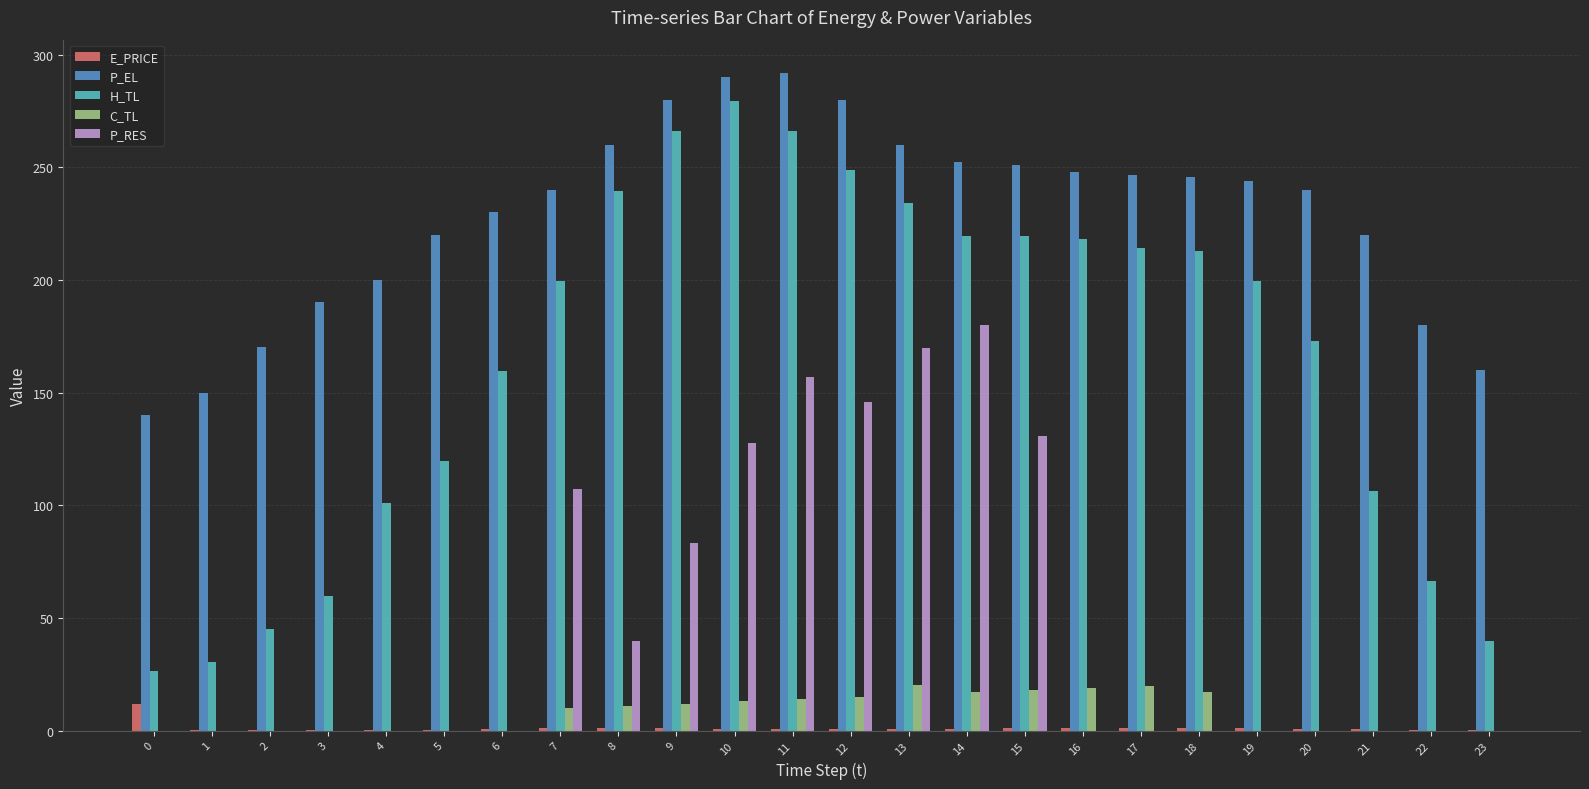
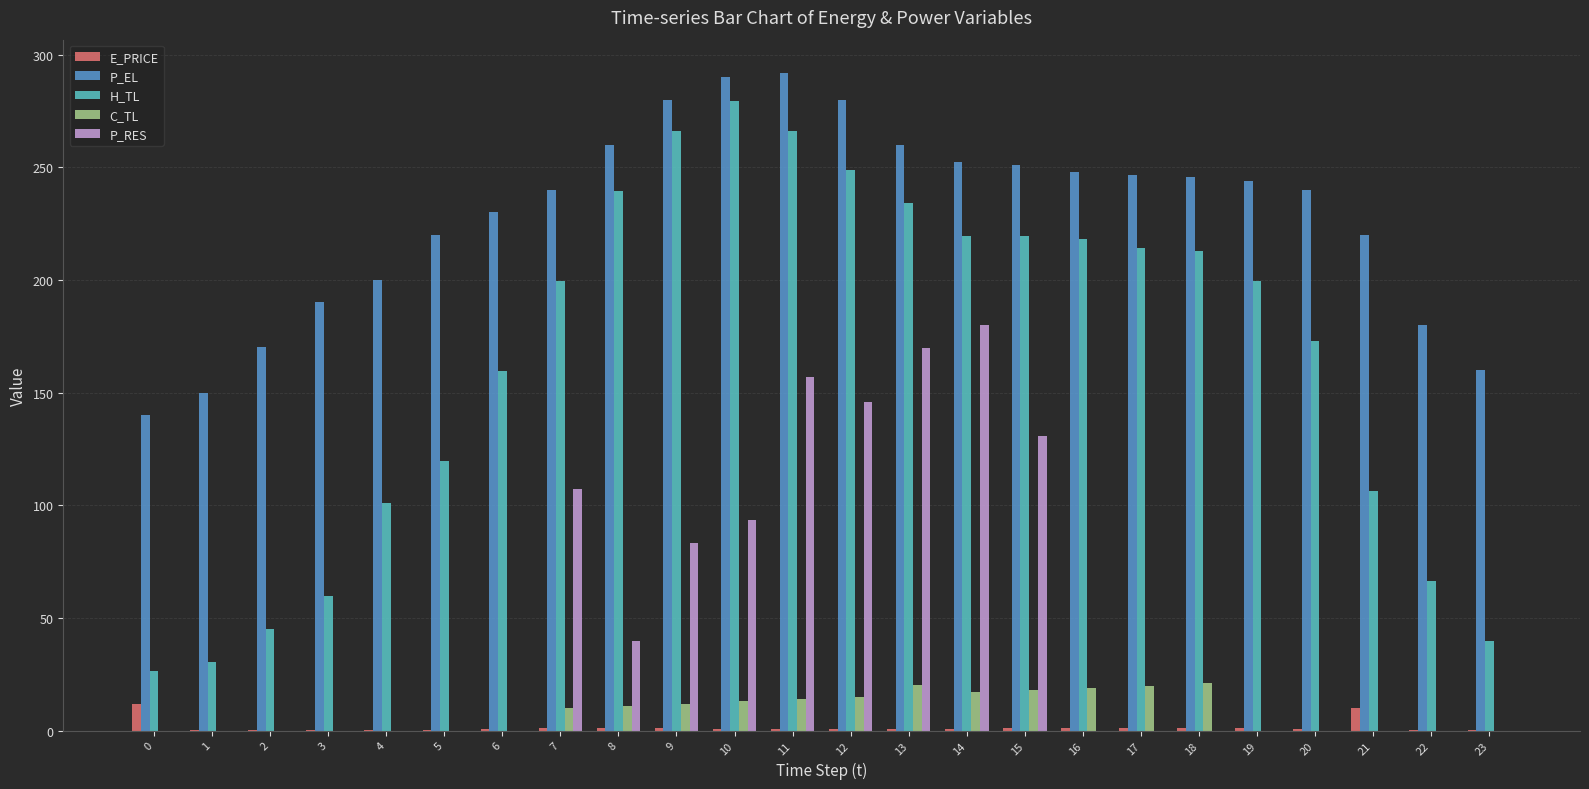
  {
    "E_PRICE": {
      "0": 12,
      "7": 1,
      "9": 1,
      "15": 1,
      "17": 1,
      "19": 1,
-     "21": 1
+     "21": 10
    },
    "C_TL": {
      "0": 0,
      "1": 0,
      "2": 0,
      "3": 0,
      "4": 0,
      "5": 0,
      "6": 0,
      "7": 10,
      "8": 11,
      "9": 12,
      "10": 13,
      "11": 14,
      "12": 15,
      "13": 20,
      "14": 17,
      "15": 18,
      "16": 19,
      "17": 20,
-     "18": 17,
+     "18": 21,
      "19": 0,
      "20": 0,
      "21": 0,
      "22": 0,
      "23": 0
    },
    "P_RES": {
      "0": 0,
      "1": 0,
      "2": 0,
      "3": 0,
      "4": 0,
      "5": 0,
      "6": 0,
      "7": 107,
      "8": 40,
      "9": 83,
-     "10": 128,
+     "10": 94,
      "11": 157,
      "12": 146,
      "13": 170,
      "14": 180,
      "15": 131,
      "16": 0,
      "17": 0,
      "18": 0,
      "19": 0,
      "20": 0,
      "21": 0,
      "22": 0,
      "23": 0
    }
  }
